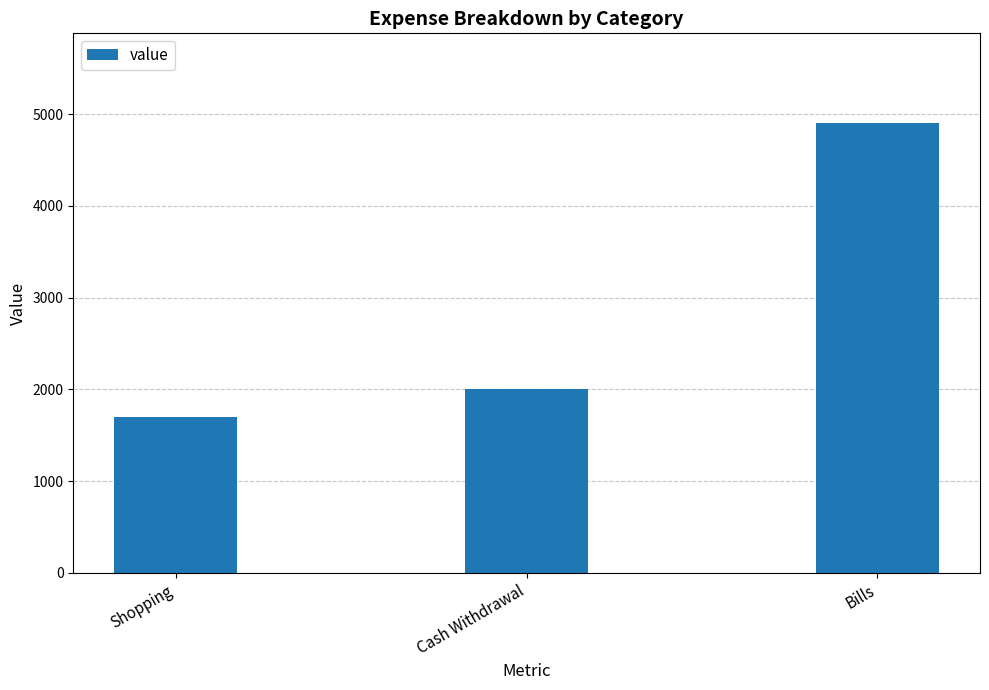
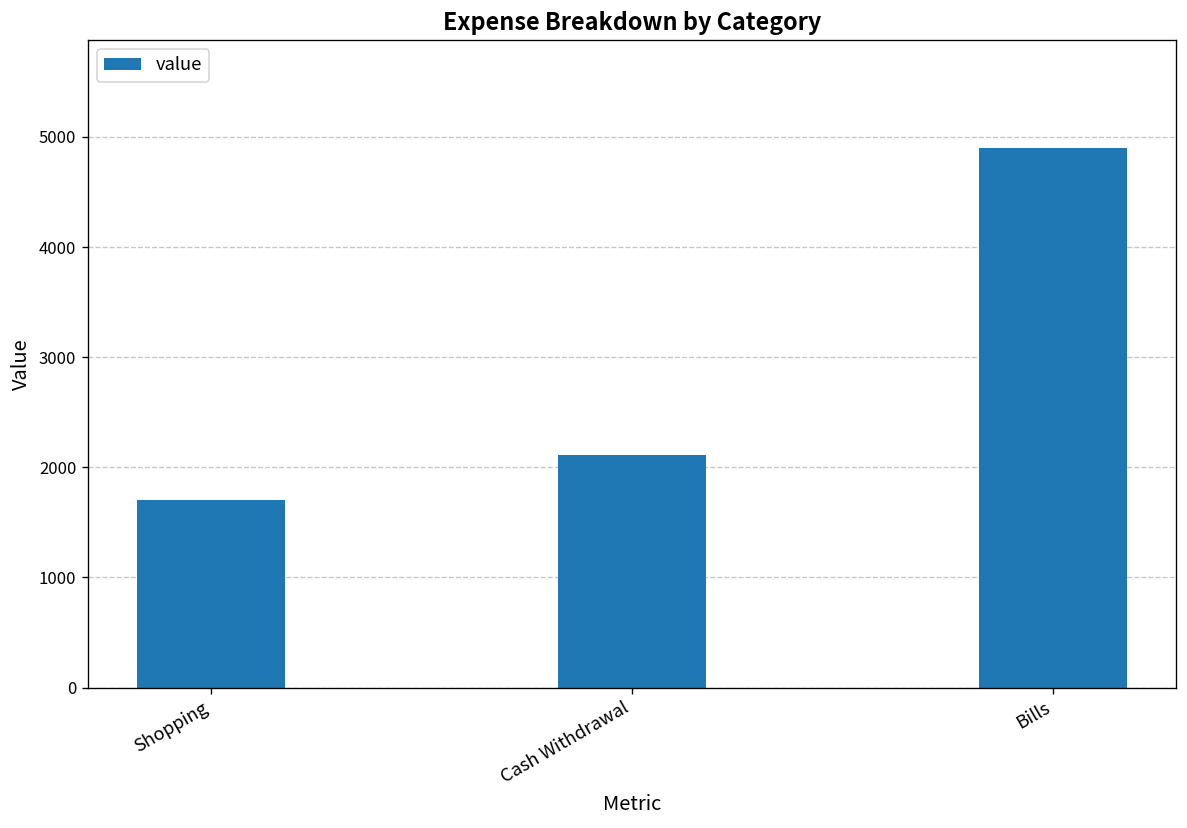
  {
    "Shopping": 1700,
-   "Cash Withdrawal": 2000,
+   "Cash Withdrawal": 2100,
    "Bills": 4900
  }
